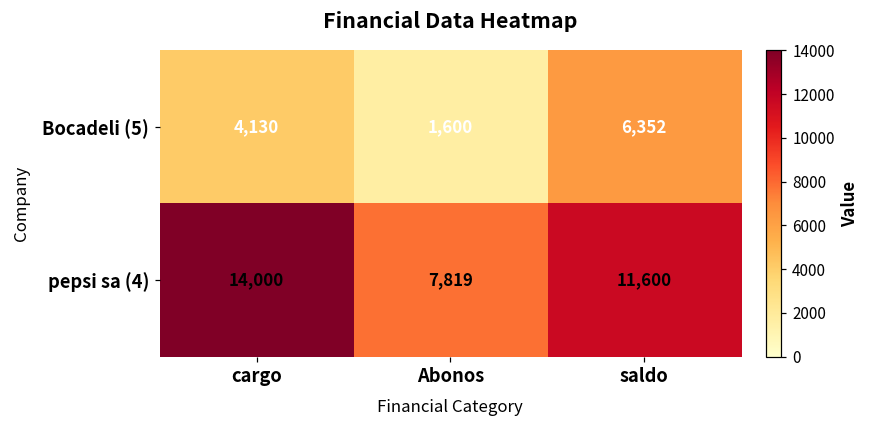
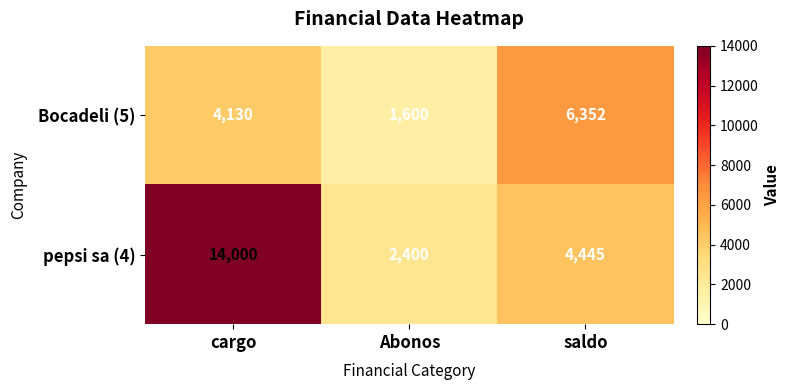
  {
    "Bocadeli (5)": {
      "cargo": "4,130",
      "Abonos": "1,600",
      "saldo": "6,352"
    },
    "pepsi sa (4)": {
      "cargo": "14,000",
-     "Abonos": "7,819",
-     "saldo": "11,600"
+     "Abonos": "2,400",
+     "saldo": "4,445"
    }
  }
